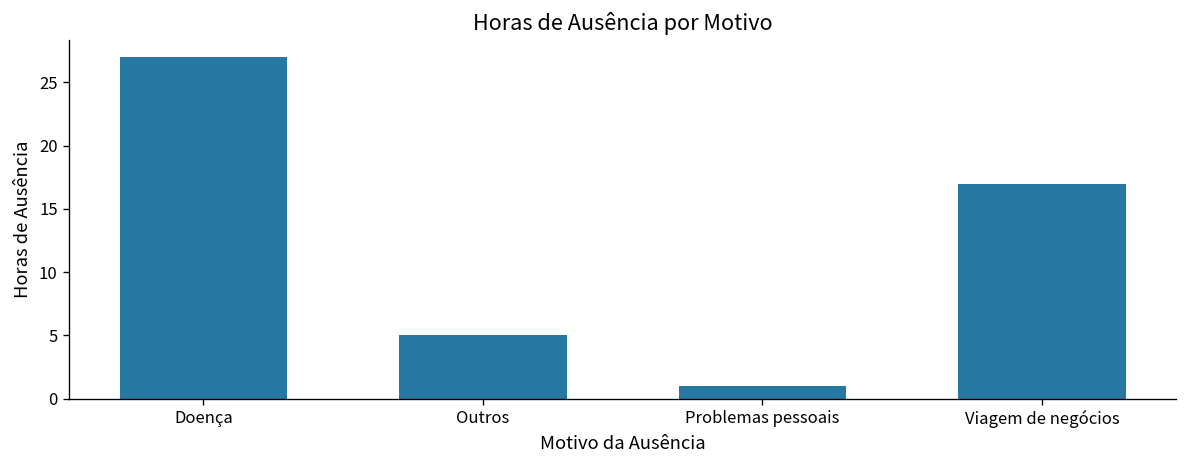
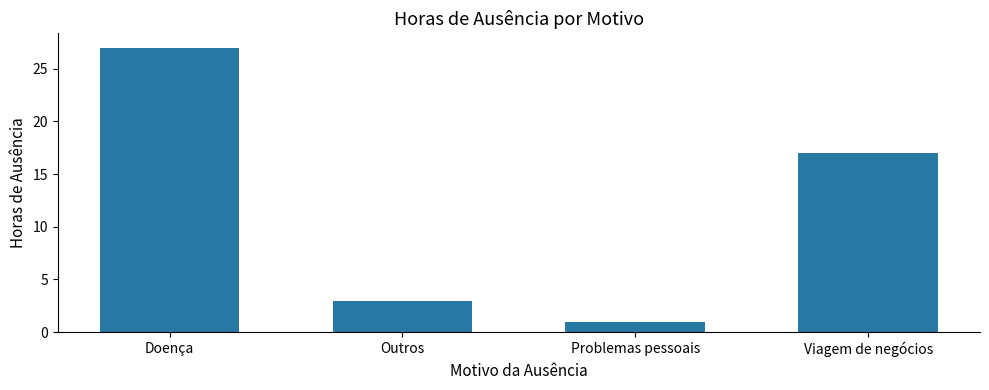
  {
    "Doença": 27,
-   "Outros": 5,
+   "Outros": 3,
    "Problemas pessoais": 1,
    "Viagem de negócios": 17
  }
